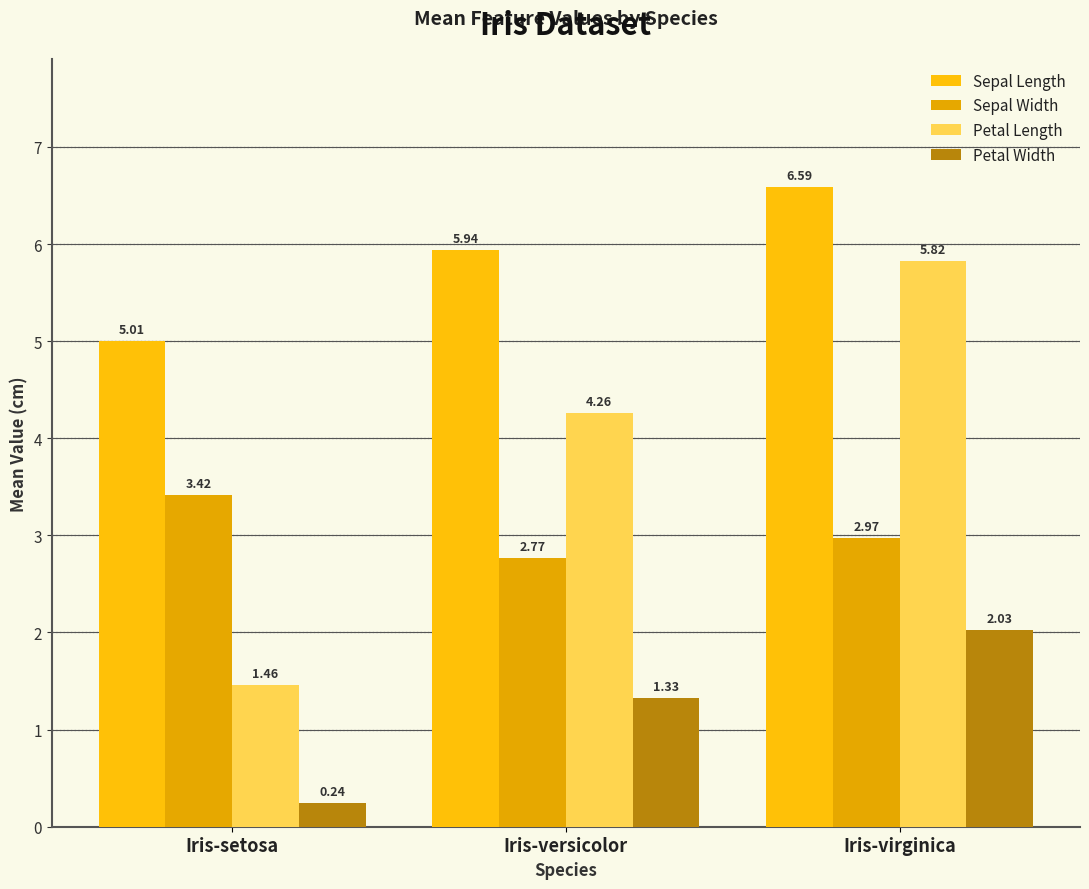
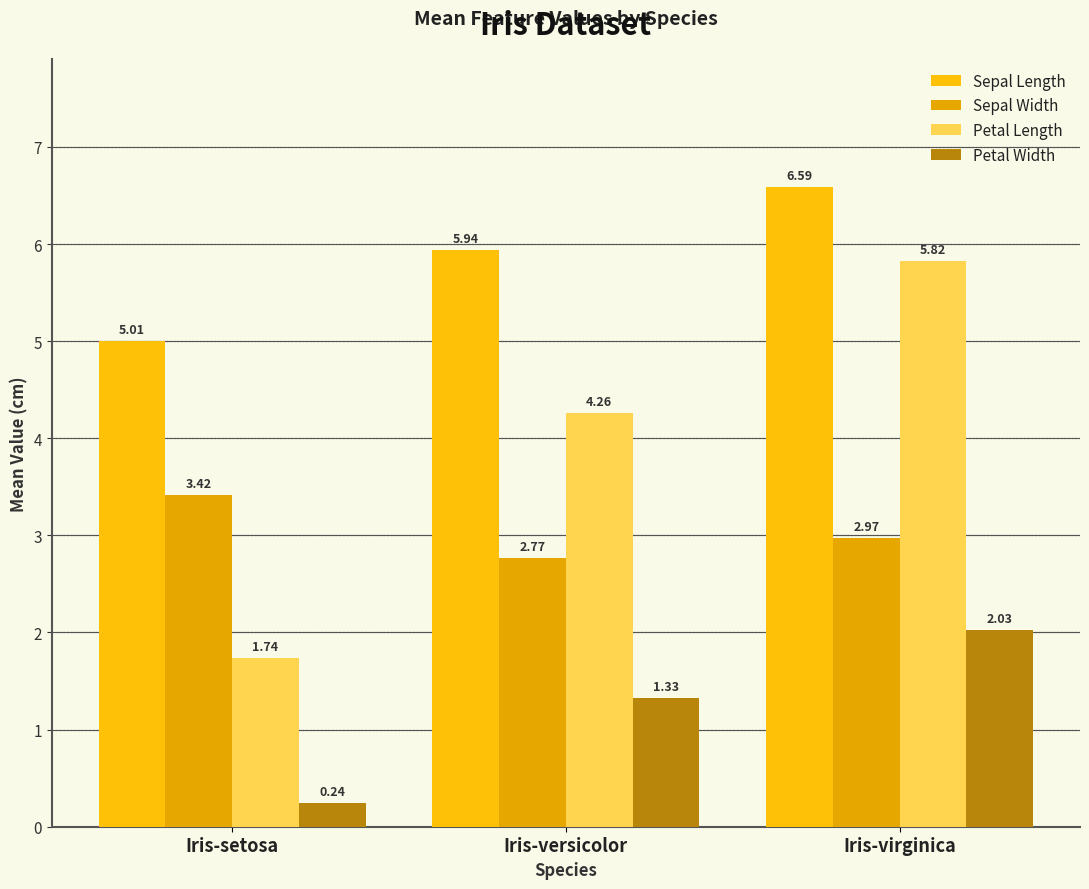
  {
    "Petal Length": {
-     "Iris-setosa": 1.46,
+     "Iris-setosa": 1.74,
      "Iris-versicolor": 4.26,
      "Iris-virginica": 5.82
    }
  }
